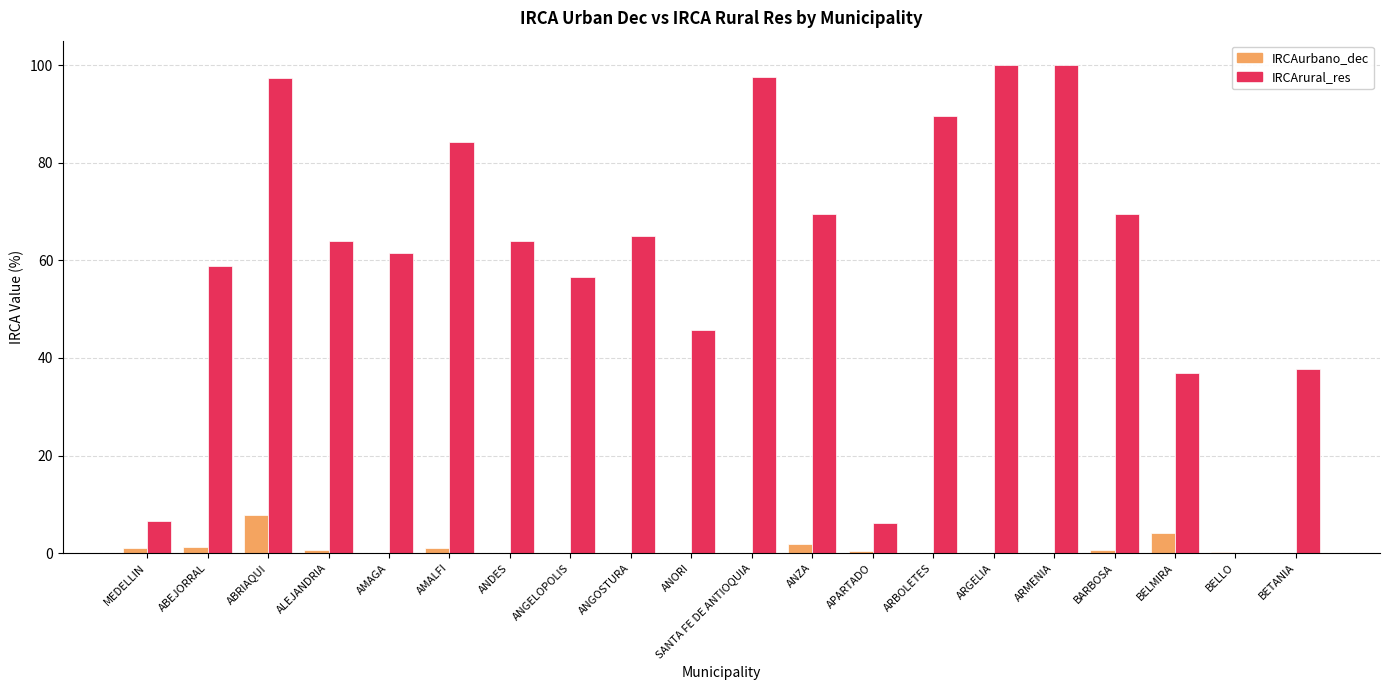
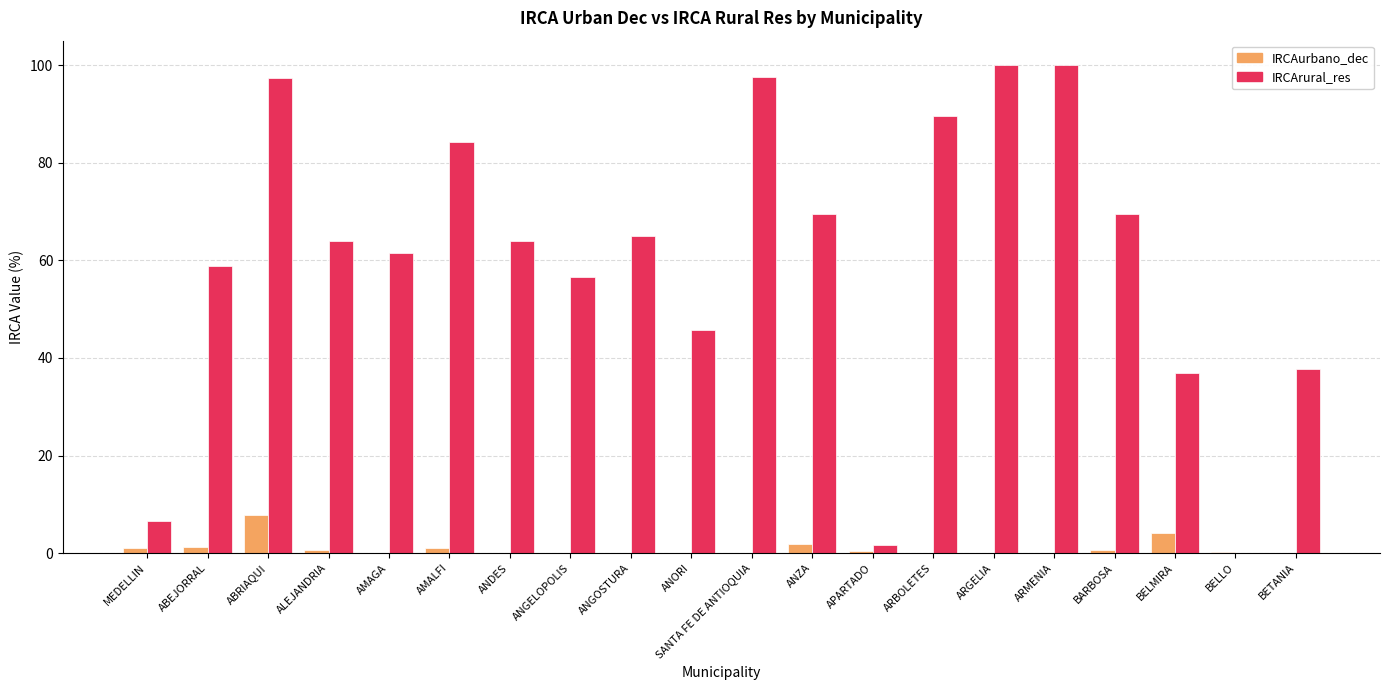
  {
    "IRCAurbano_dec": {
      "MEDELLIN": 1,
      "ABEJORRAL": 1,
      "ABRIAQUI": 8,
      "ALEJANDRIA": 1,
      "AMAGA": 0,
      "AMALFI": 1,
      "ANGELOPOLIS": 0,
      "ANGOSTURA": 0,
      "ANORI": 0,
      "SANTA FE DE ANTIOQUIA": 0,
      "ANZA": 2,
      "ARBOLETES": 0,
      "ARGELIA": 0,
      "ARMENIA": 0,
      "BARBOSA": 1,
      "BELMIRA": 4,
      "BETANIA": 0
    },
    "IRCArural_res": {
      "MEDELLIN": 7,
      "ABEJORRAL": 59,
      "ABRIAQUI": 97,
      "ALEJANDRIA": 64,
      "AMAGA": 61,
      "AMALFI": 84,
      "ANDES": 64,
      "ANGELOPOLIS": 57,
      "ANGOSTURA": 65,
      "ANORI": 46,
      "SANTA FE DE ANTIOQUIA": 97,
      "ANZA": 69,
-     "APARTADO": 6,
+     "APARTADO": 2,
      "ARBOLETES": 90,
      "ARGELIA": 100,
      "ARMENIA": 100,
      "BARBOSA": 69,
      "BELMIRA": 37,
      "BELLO": 0,
      "BETANIA": 38
    }
  }
